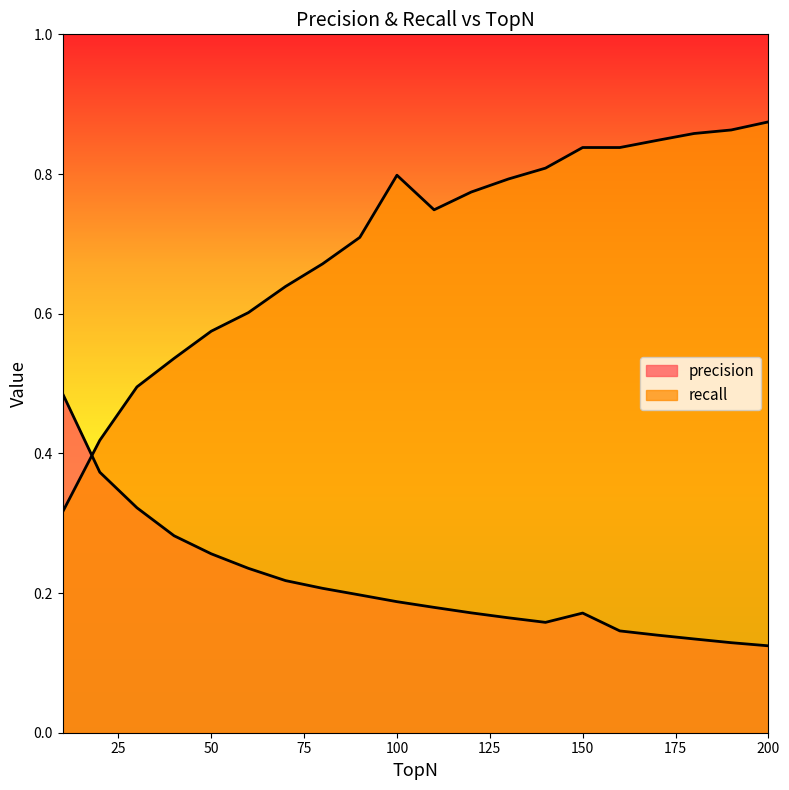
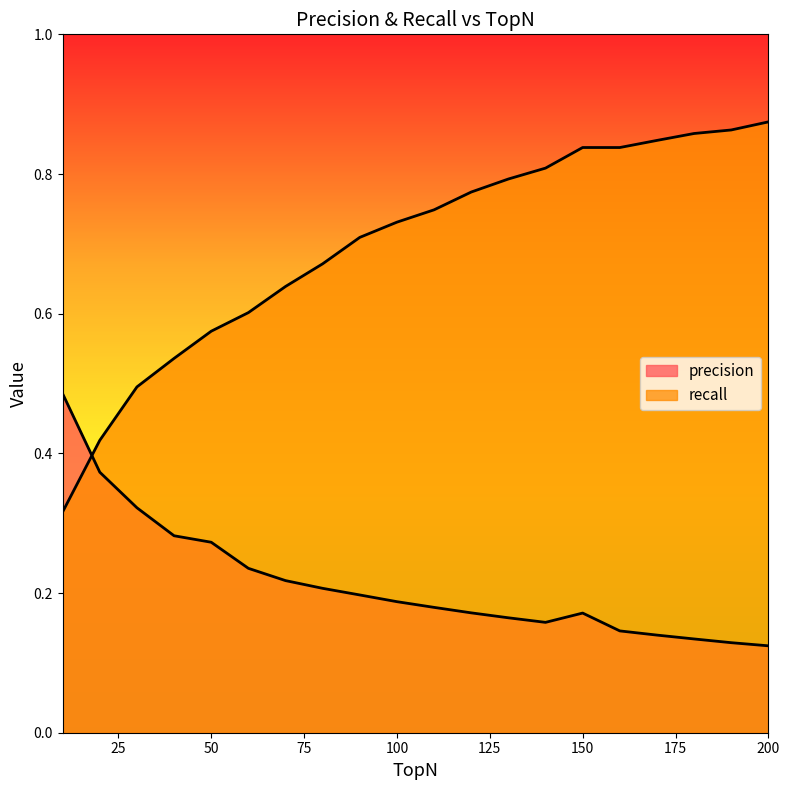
  {
    "precision": {
-     "50": 0.26,
+     "50": 0.27,
      "100": 0.19,
      "150": 0.17,
      "200": 0.12
    },
    "recall": {
      "50": 0.57,
-     "100": 0.80,
+     "100": 0.73,
      "150": 0.84,
      "200": 0.87
    }
  }
